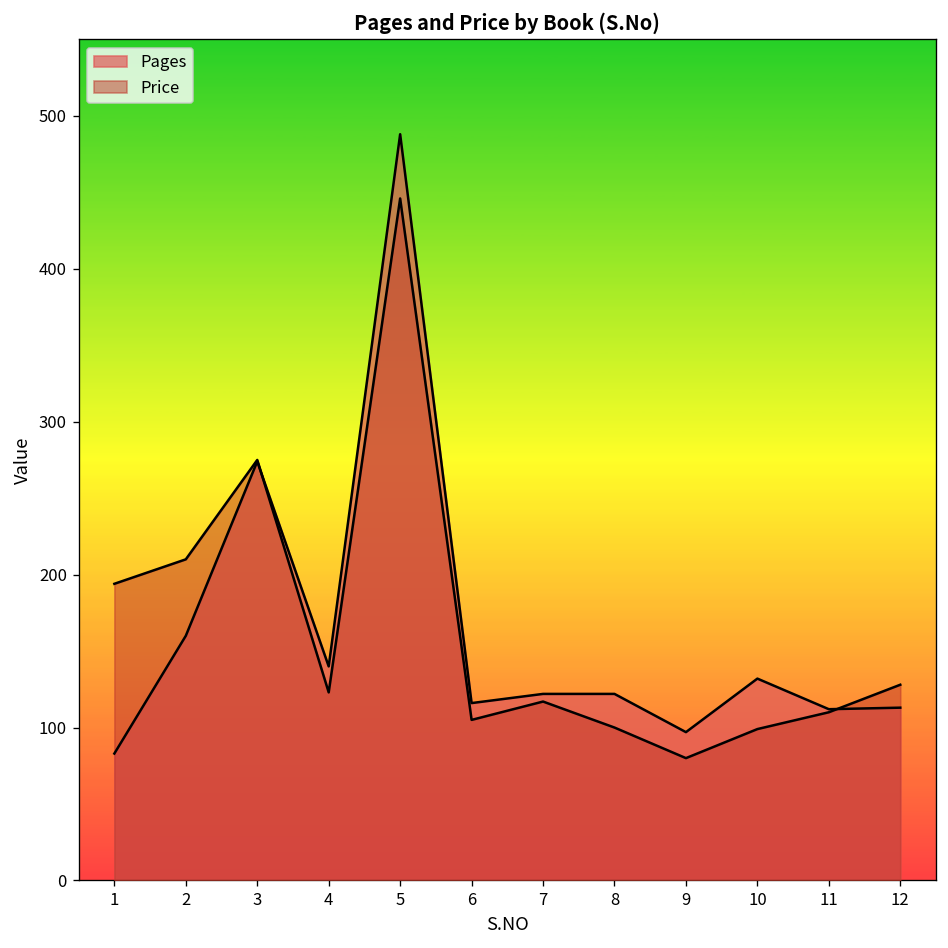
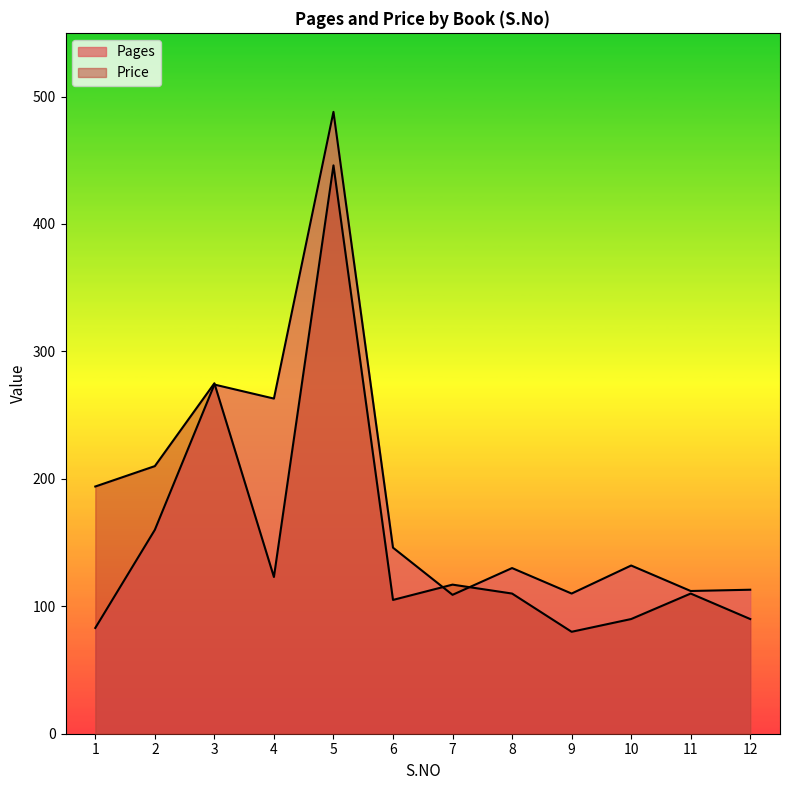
  {
    "Pages": {
      "1": 83,
      "2": 160,
-     "4": 140,
+     "4": 263,
      "5": 488,
-     "6": 116,
-     "7": 122,
-     "8": 122,
-     "9": 97,
+     "6": 146,
+     "7": 109,
+     "8": 130,
+     "9": 110,
      "10": 132,
      "12": 113
    },
    "Price": {
      "1": 194,
      "2": 210,
      "4": 123,
      "5": 446,
      "6": 105,
      "7": 117,
-     "8": 100,
+     "8": 110,
      "9": 80,
-     "10": 99,
-     "12": 128
+     "10": 90,
+     "12": 90
    }
  }
